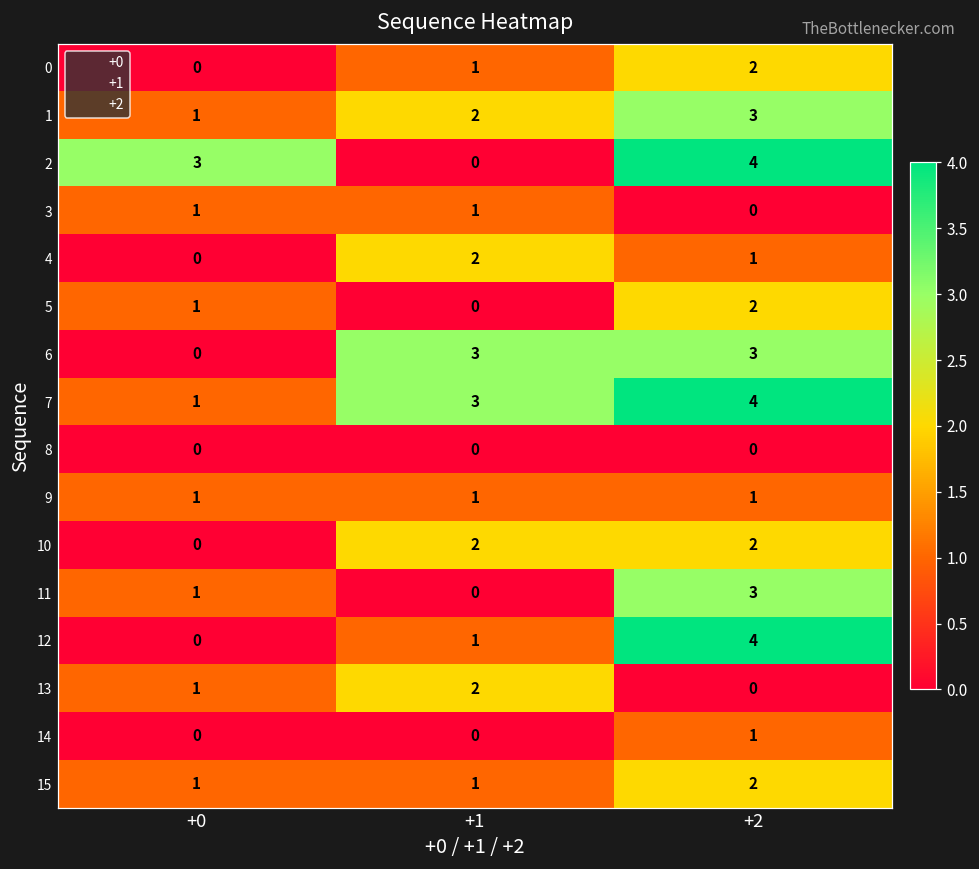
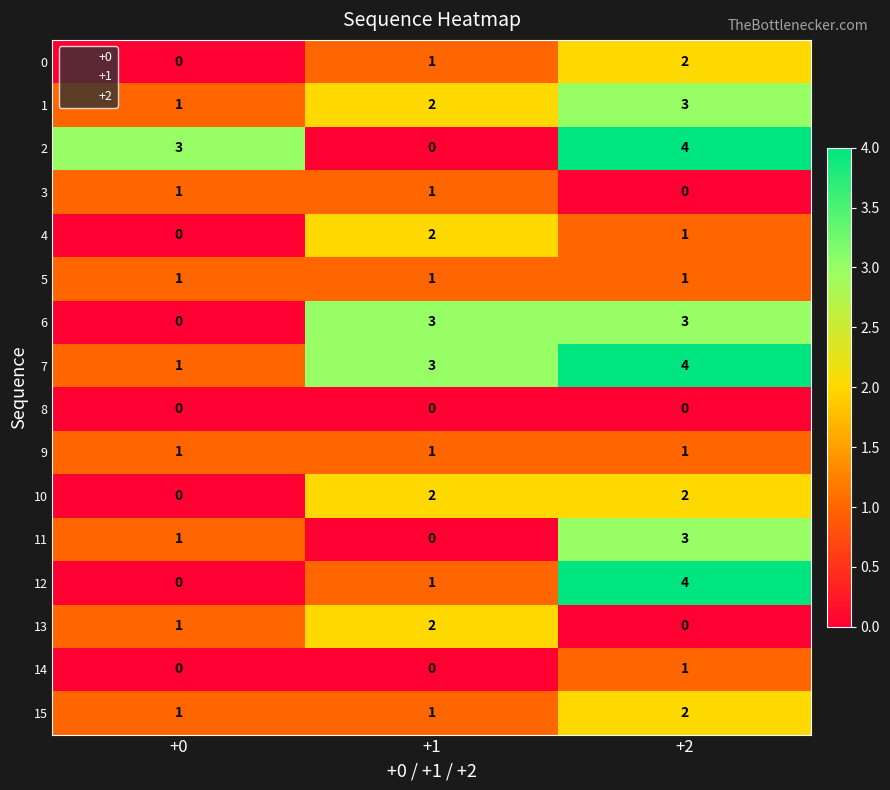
  {
    "0": {
      "+0": 0,
      "+1": 1,
      "+2": 2
    },
    "1": {
      "+0": 1,
      "+1": 2,
      "+2": 3
    },
    "2": {
      "+0": 3,
      "+1": 0,
      "+2": 4
    },
    "3": {
      "+0": 1,
      "+1": 1,
      "+2": 0
    },
    "4": {
      "+0": 0,
      "+1": 2,
      "+2": 1
    },
    "5": {
      "+0": 1,
-     "+1": 0,
-     "+2": 2
+     "+1": 1,
+     "+2": 1
    },
    "6": {
      "+0": 0,
      "+1": 3,
      "+2": 3
    },
    "7": {
      "+0": 1,
      "+1": 3,
      "+2": 4
    },
    "8": {
      "+0": 0,
      "+1": 0,
      "+2": 0
    },
    "9": {
      "+0": 1,
      "+1": 1,
      "+2": 1
    },
    "10": {
      "+0": 0,
      "+1": 2,
      "+2": 2
    },
    "11": {
      "+0": 1,
      "+1": 0,
      "+2": 3
    },
    "12": {
      "+0": 0,
      "+1": 1,
      "+2": 4
    },
    "13": {
      "+0": 1,
      "+1": 2,
      "+2": 0
    },
    "14": {
      "+0": 0,
      "+1": 0,
      "+2": 1
    },
    "15": {
      "+0": 1,
      "+1": 1,
      "+2": 2
    }
  }
